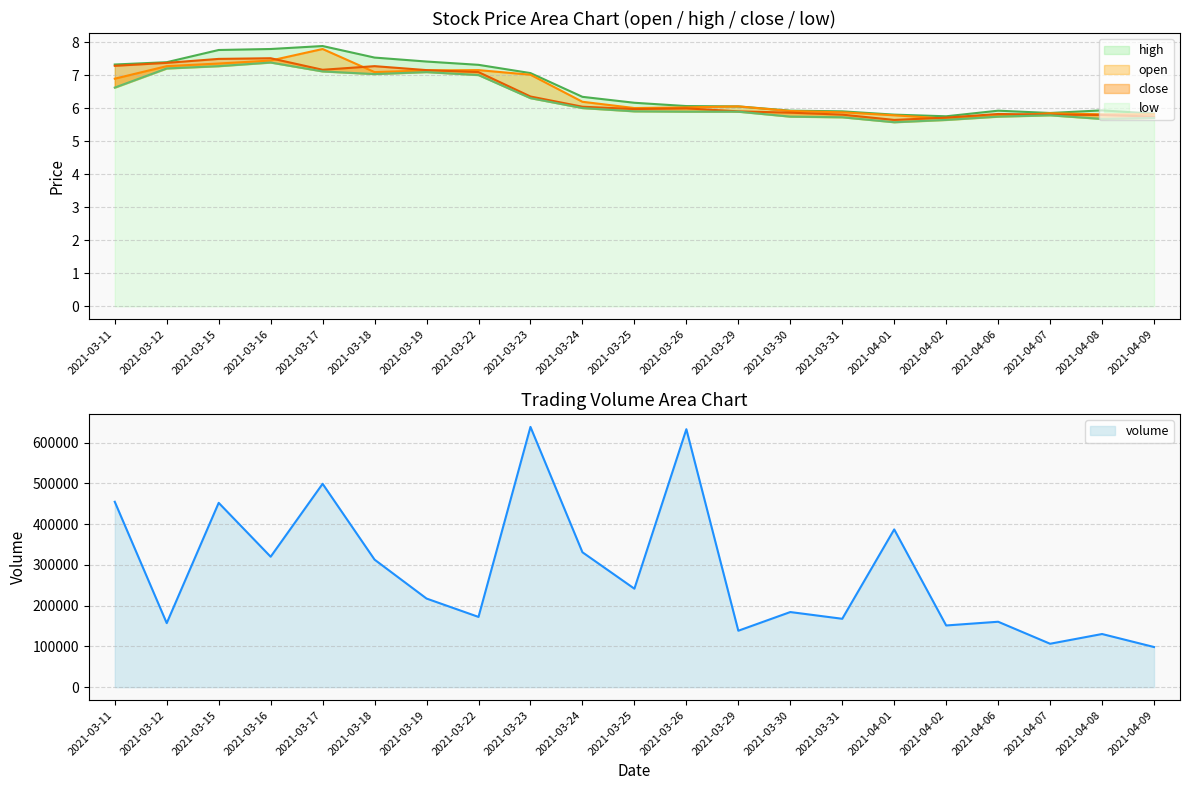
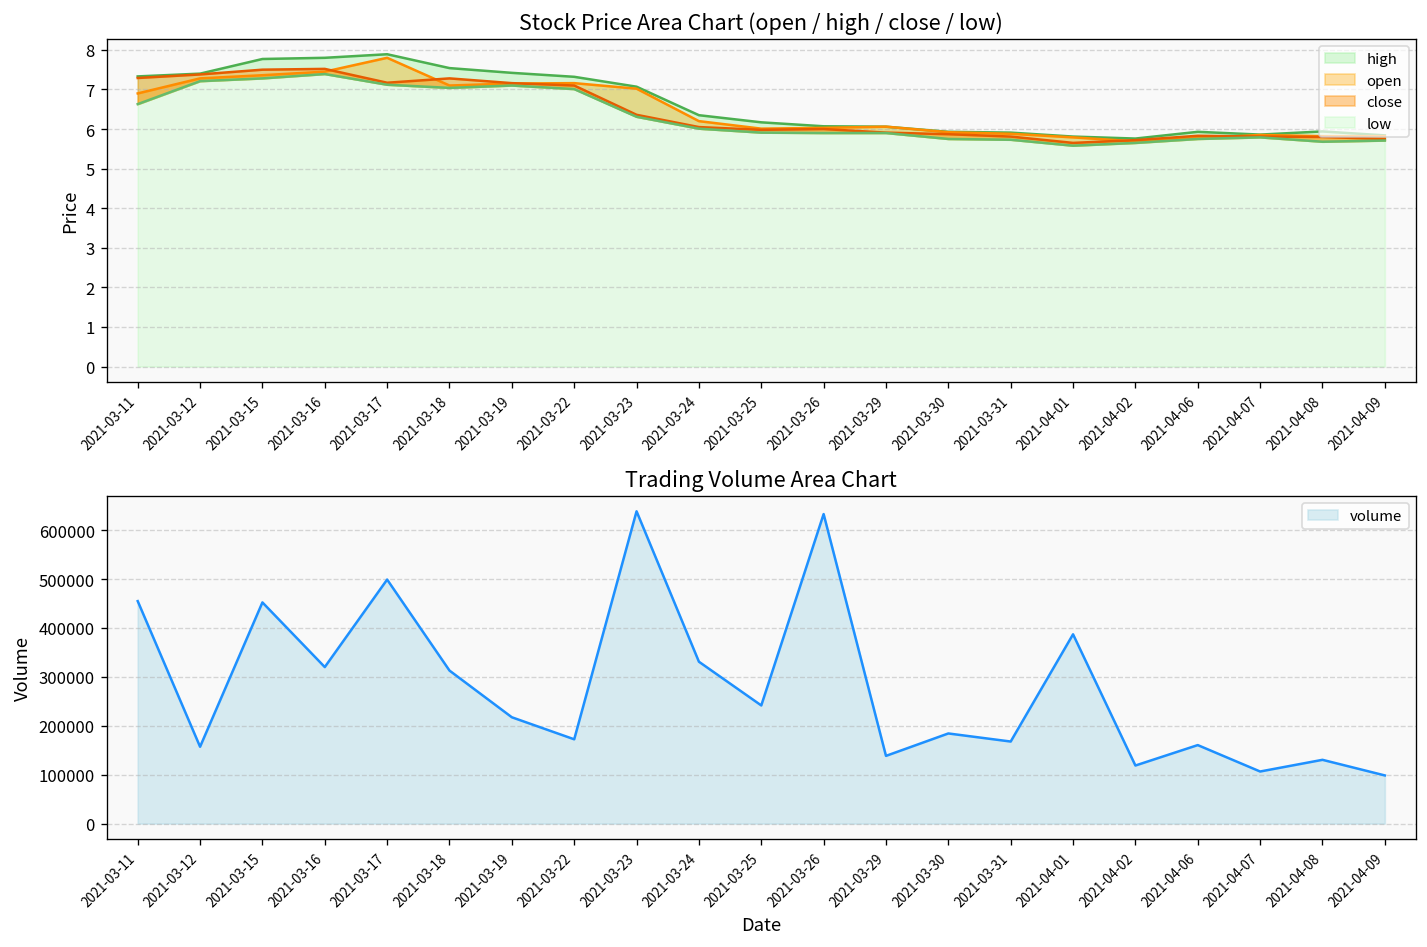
  {
    "Trading Volume Area Chart": {
      "2021-03-11": 450000,
      "2021-03-12": 160000,
      "2021-03-15": 450000,
      "2021-03-16": 320000,
      "2021-03-17": 500000,
      "2021-03-18": 310000,
      "2021-03-19": 220000,
      "2021-03-22": 170000,
      "2021-03-23": 640000,
      "2021-03-24": 330000,
      "2021-03-25": 240000,
      "2021-03-26": 630000,
      "2021-03-29": 140000,
      "2021-03-30": 180000,
      "2021-03-31": 170000,
      "2021-04-01": 390000,
-     "2021-04-02": 150000,
+     "2021-04-02": 120000,
      "2021-04-06": 160000,
      "2021-04-07": 110000,
      "2021-04-08": 130000,
      "2021-04-09": 100000
    }
  }
